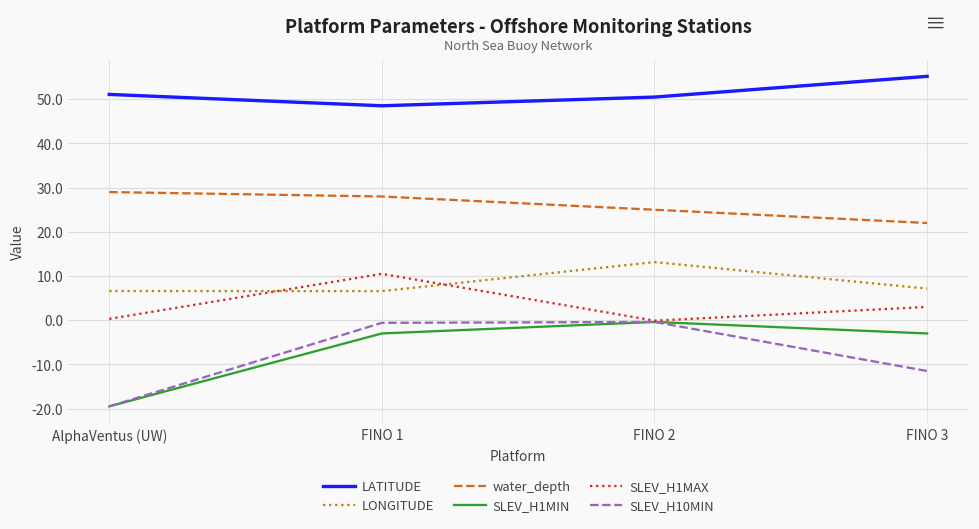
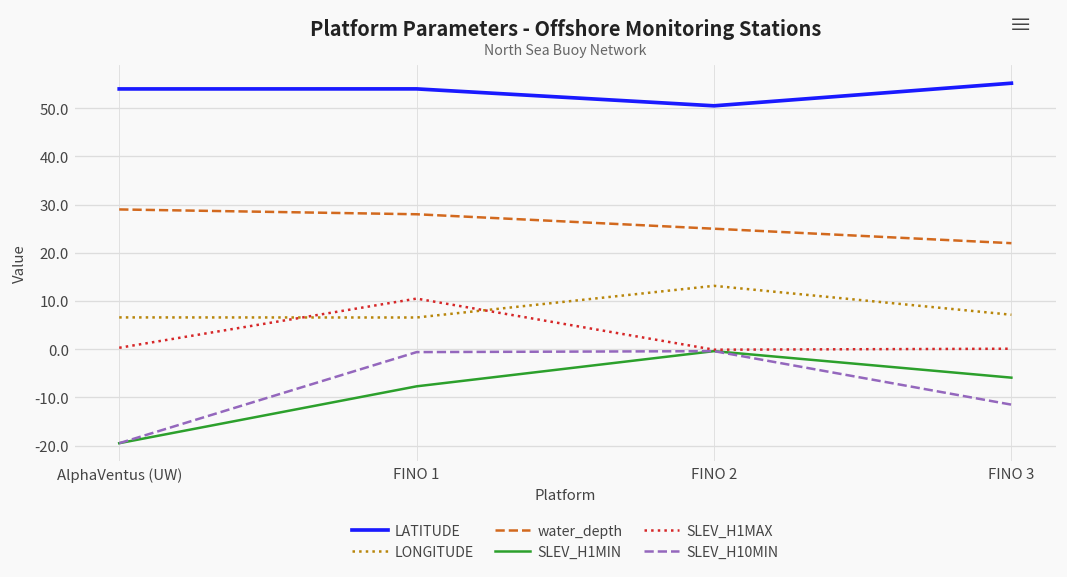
  {
    "LATITUDE": {
-     "AlphaVentus (UW)": 51,
-     "FINO 1": 49,
+     "AlphaVentus (UW)": 54,
+     "FINO 1": 54,
      "FINO 2": 51,
      "FINO 3": 55
    },
    "SLEV_H1MIN": {
-     "FINO 1": -3,
-     "FINO 3": -3
+     "FINO 1": -8,
+     "FINO 3": -6
    },
    "SLEV_H1MAX": {
      "AlphaVentus (UW)": 0,
      "FINO 1": 11,
-     "FINO 3": 3
+     "FINO 3": 0
    },
    "SLEV_H10MIN": {
      "FINO 1": -1,
      "FINO 3": -12
    }
  }
